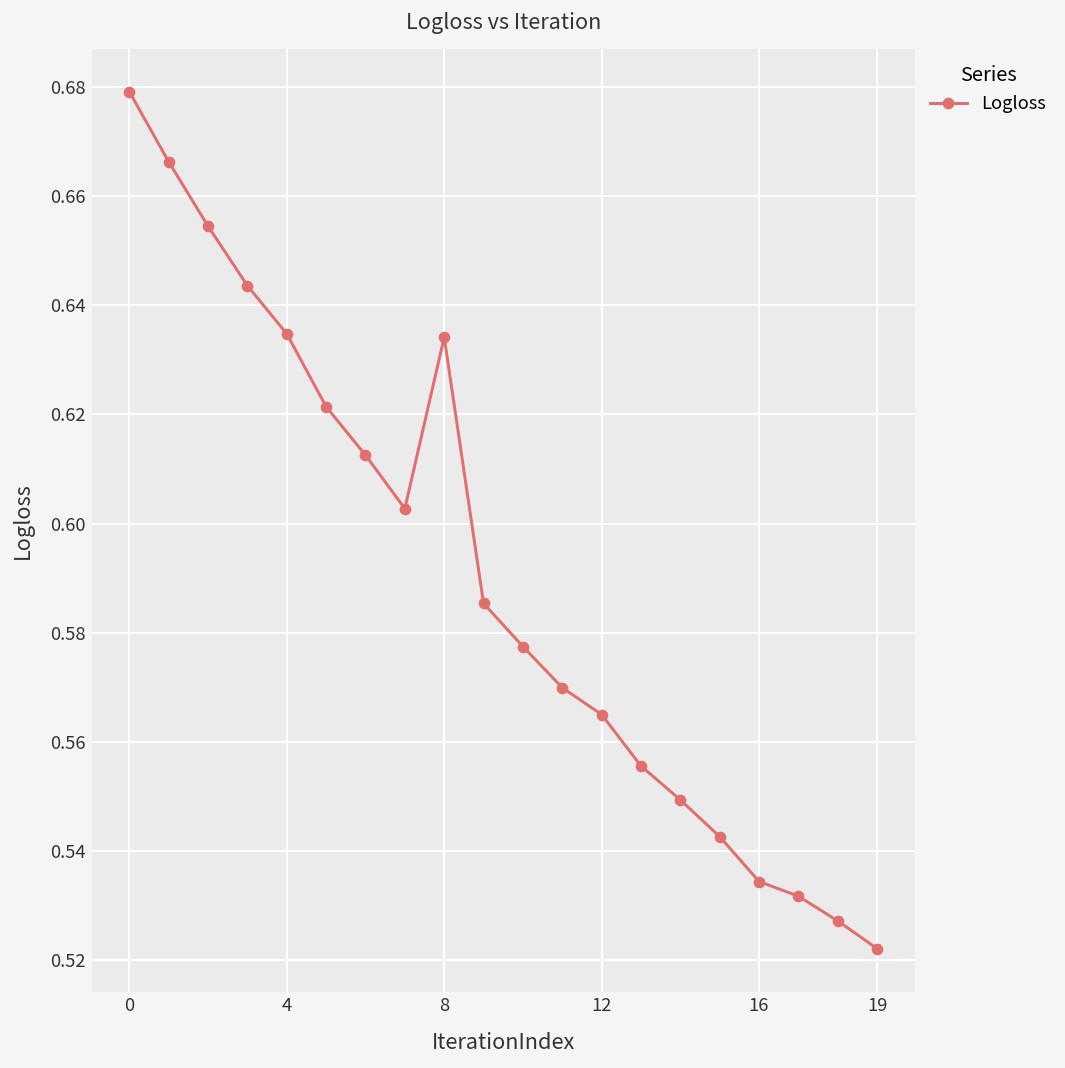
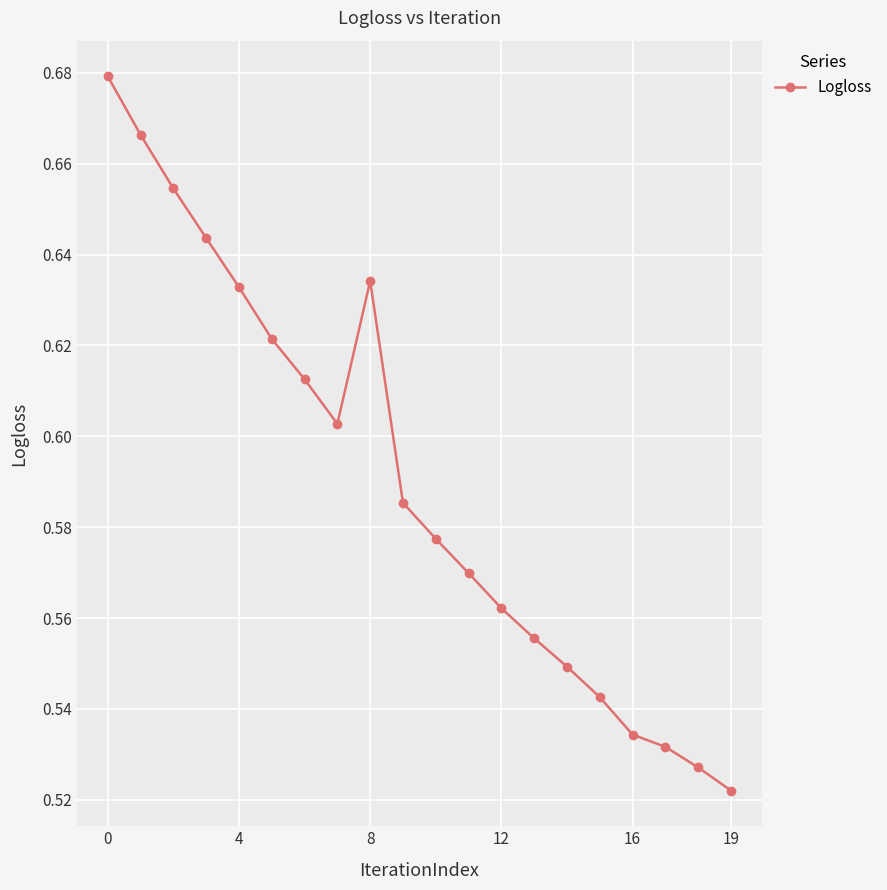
  {
    "0": 0.679,
-   "4": 0.635,
+   "4": 0.633,
    "8": 0.634,
-   "12": 0.565,
+   "12": 0.562,
    "16": 0.534,
    "19": 0.522
  }
